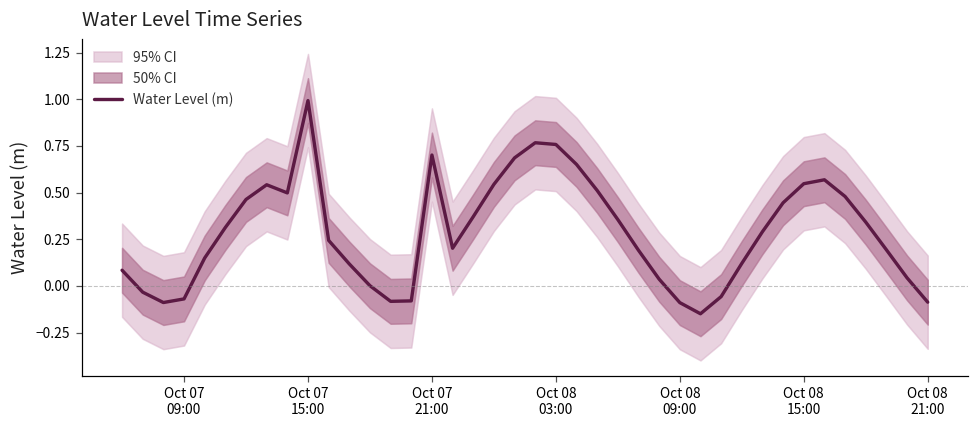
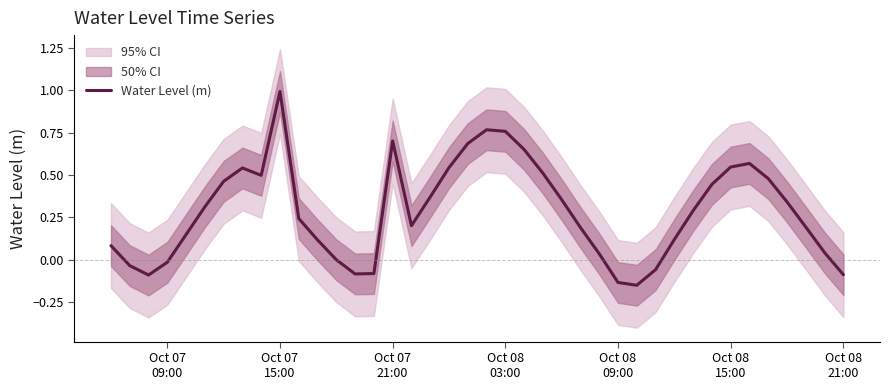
  {
    "Water Level (m)": {
-     "Oct 07 09:00": -0.07,
+     "Oct 07 09:00": -0.01,
      "Oct 07 15:00": 0.99,
      "Oct 07 21:00": 0.70,
      "Oct 08 03:00": 0.76,
-     "Oct 08 09:00": -0.09,
+     "Oct 08 09:00": -0.13,
      "Oct 08 15:00": 0.55,
      "Oct 08 21:00": -0.09
    }
  }
